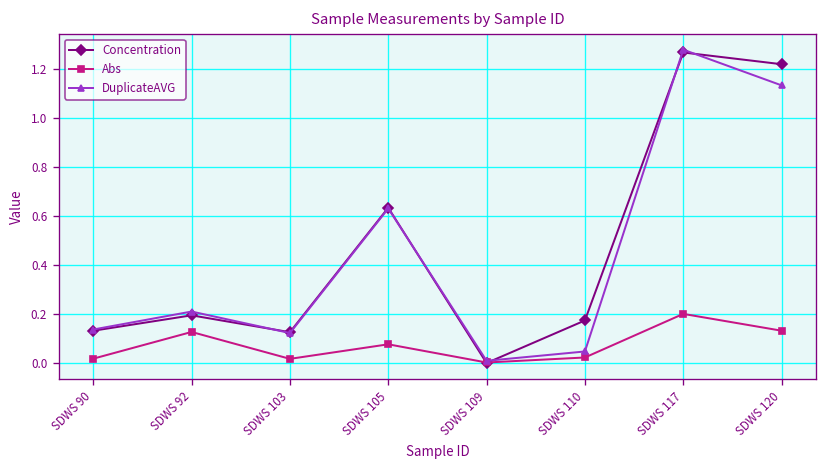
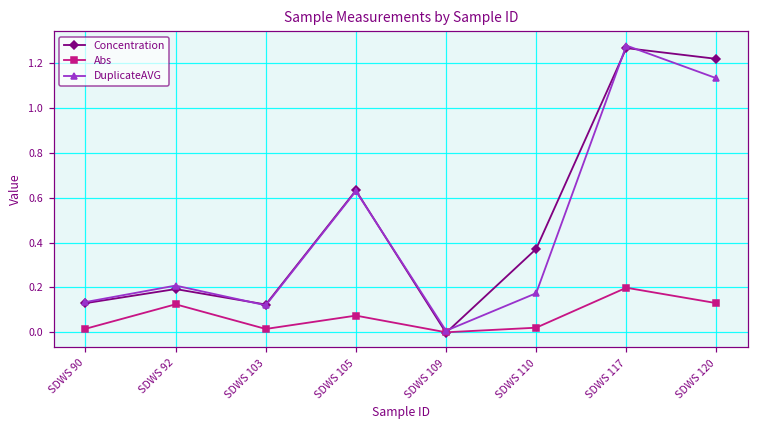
  {
    "Concentration": {
      "SDWS 92": 0.19,
-     "SDWS 110": 0.17,
+     "SDWS 110": 0.37,
      "SDWS 120": 1.22
    },
    "Abs": {
      "SDWS 90": 0.02,
      "SDWS 92": 0.13,
      "SDWS 103": 0.02,
      "SDWS 105": 0.07,
      "SDWS 110": 0.02,
      "SDWS 117": 0.20,
      "SDWS 120": 0.13
    },
    "DuplicateAVG": {
      "SDWS 92": 0.21,
-     "SDWS 110": 0.05,
+     "SDWS 110": 0.17,
      "SDWS 120": 1.13
    }
  }
